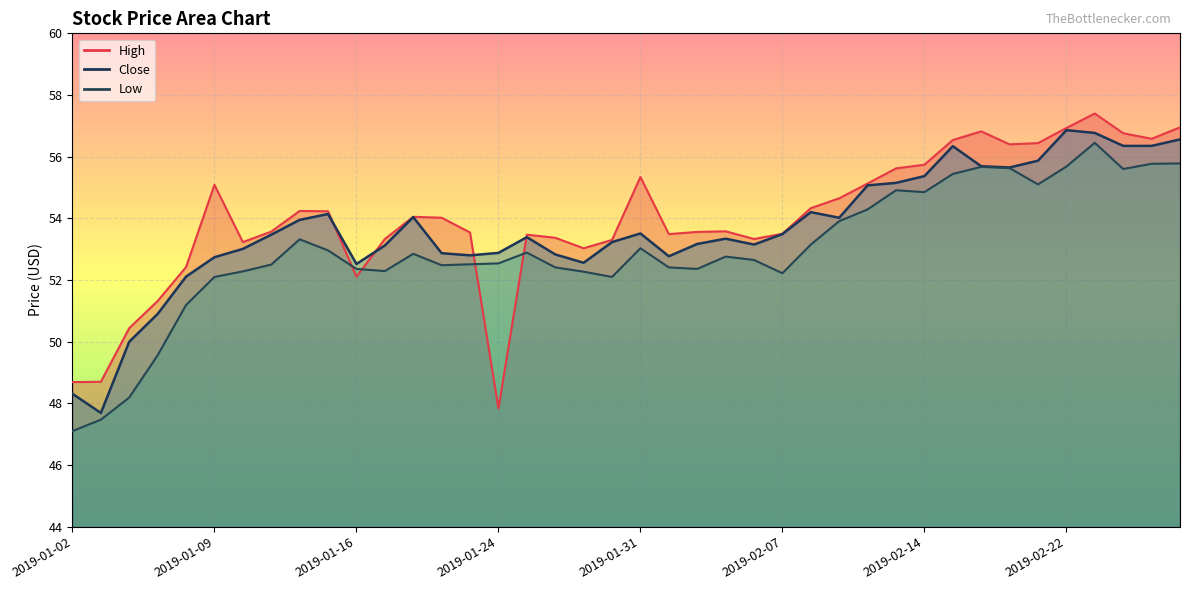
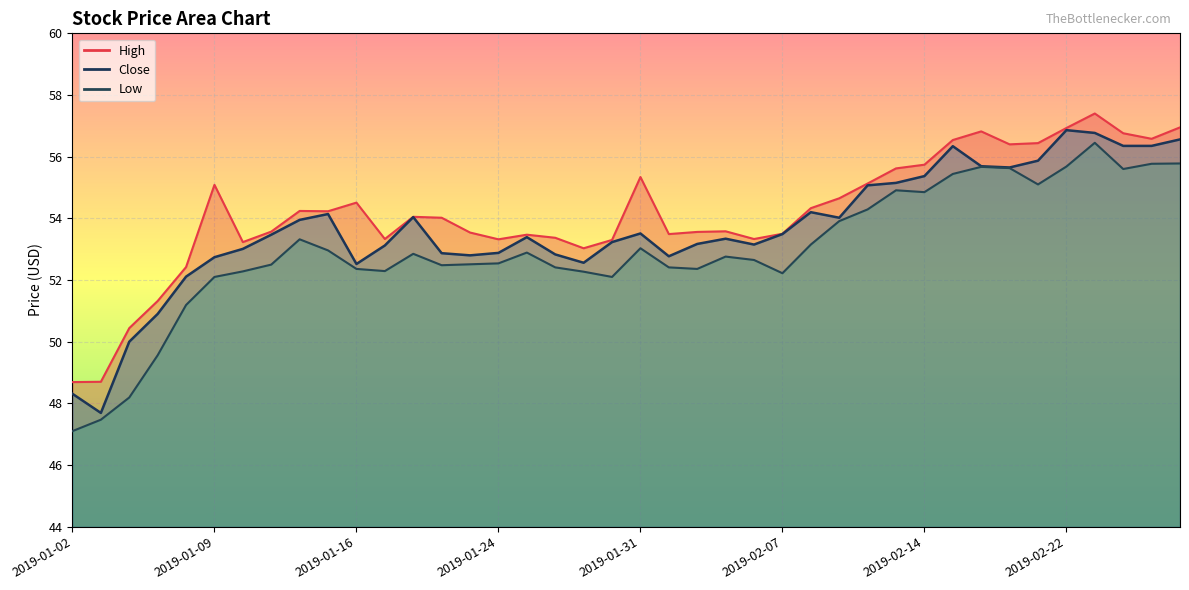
  {
    "High": {
      "2019-01-02": 48.7,
      "2019-01-09": 55.1,
-     "2019-01-16": 52.1,
-     "2019-01-24": 47.8,
+     "2019-01-16": 54.5,
+     "2019-01-24": 53.3,
      "2019-01-31": 55.3,
      "2019-02-14": 55.7
    }
  }
